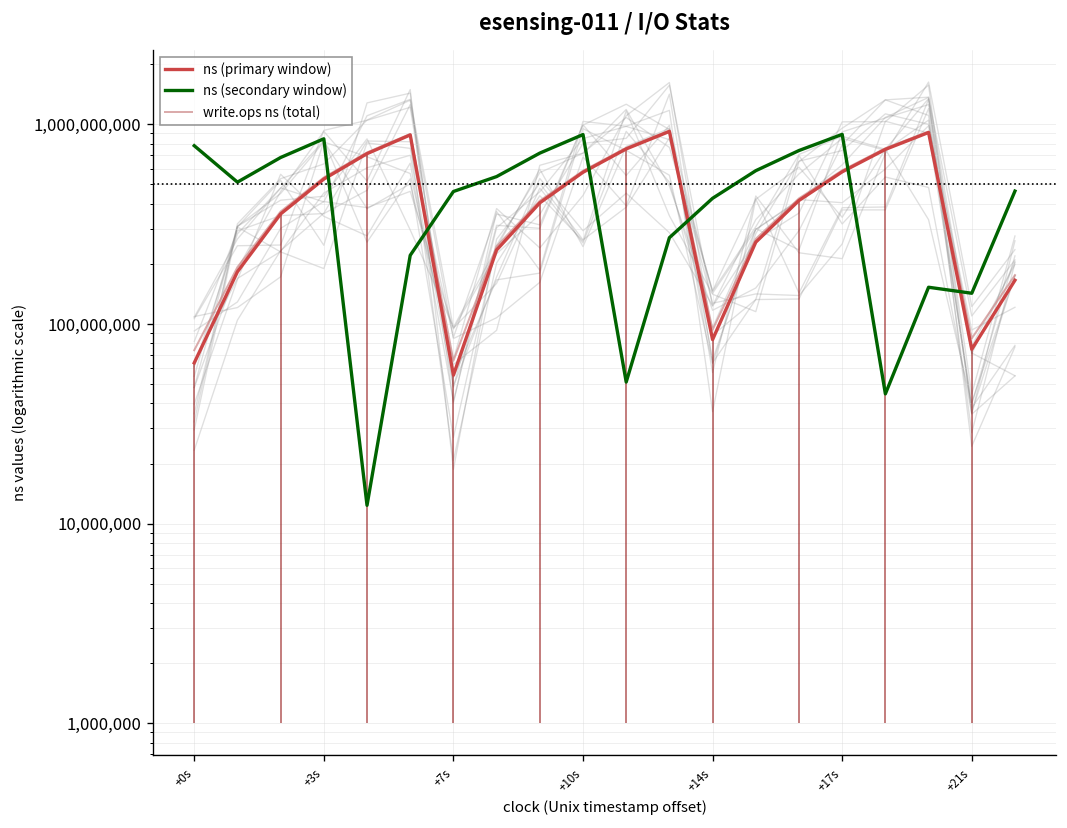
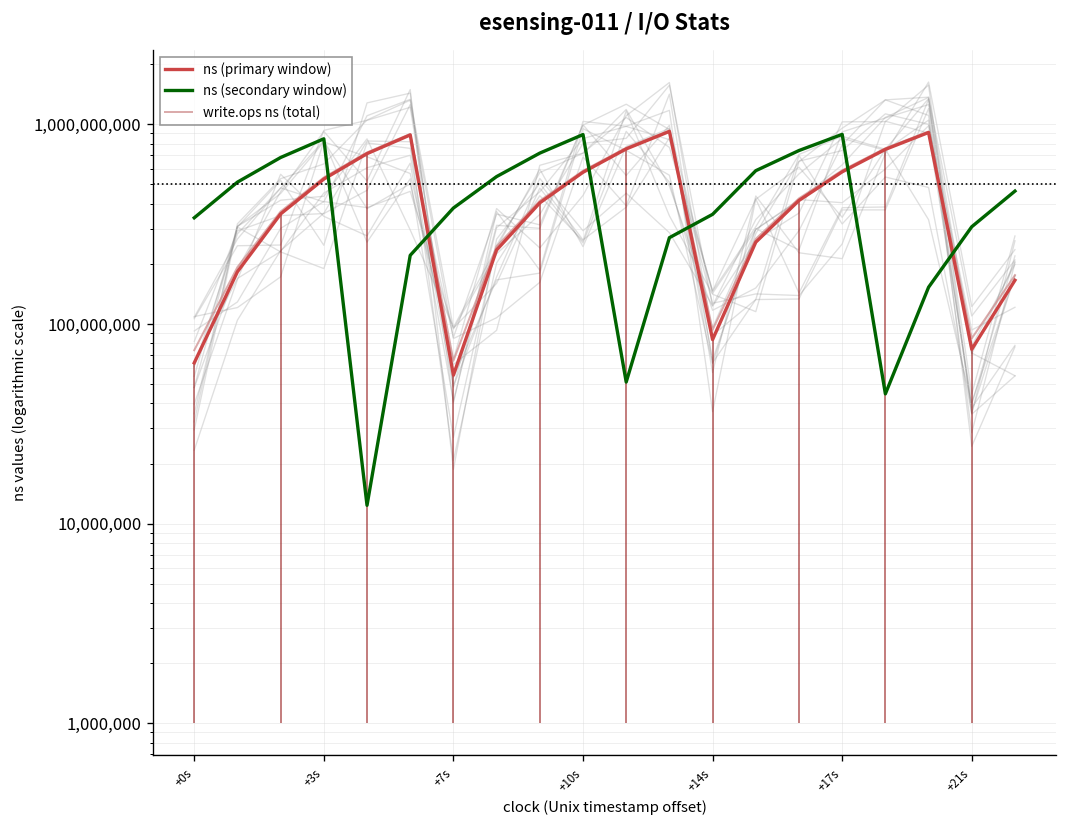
  {
    "ns (primary window)": {
      "+14s": "80,000,000",
      "+21s": "70,000,000"
    },
    "ns (secondary window)": {
-     "+0s": "800,000,000",
-     "+7s": "460,000,000",
+     "+0s": "340,000,000",
+     "+7s": "380,000,000",
      "+10s": "900,000,000",
-     "+14s": "430,000,000",
-     "+21s": "140,000,000"
+     "+14s": "350,000,000",
+     "+21s": "310,000,000"
    },
    "write.ops ns (total)": {
      "+0s": "70,000,000",
      "+21s": "80,000,000"
    }
  }
